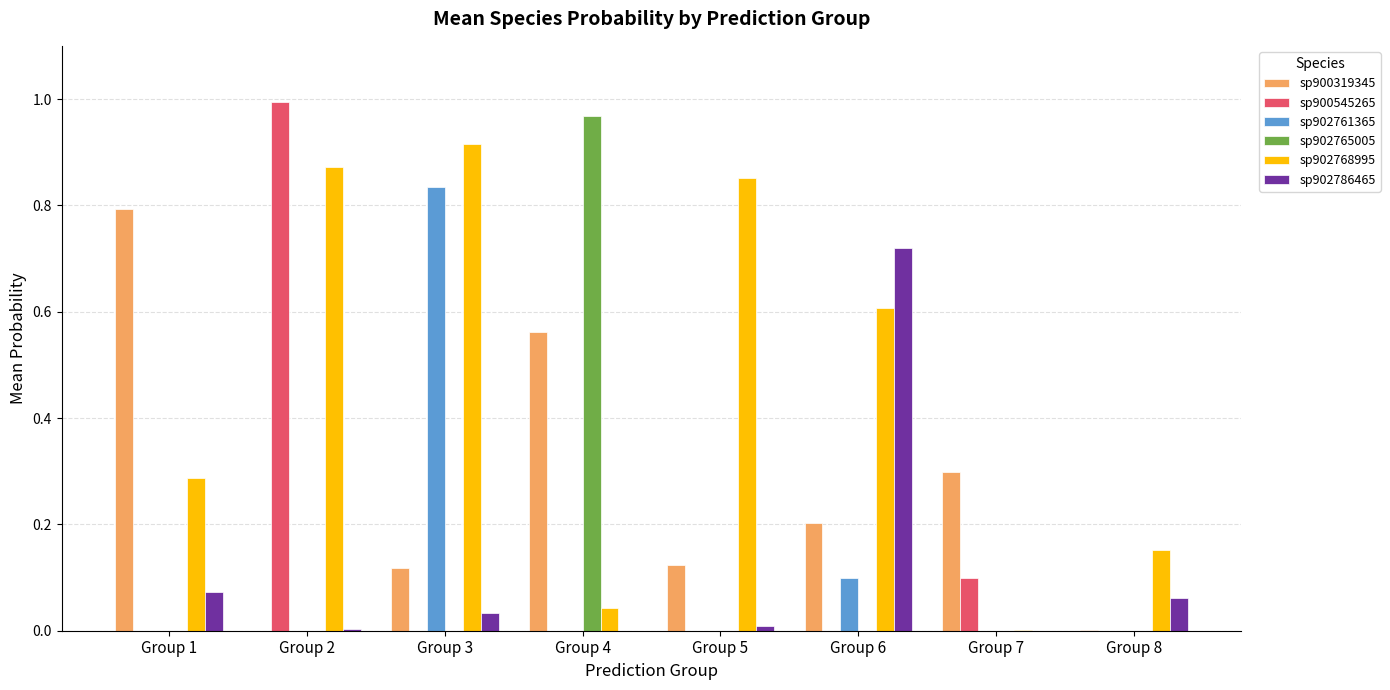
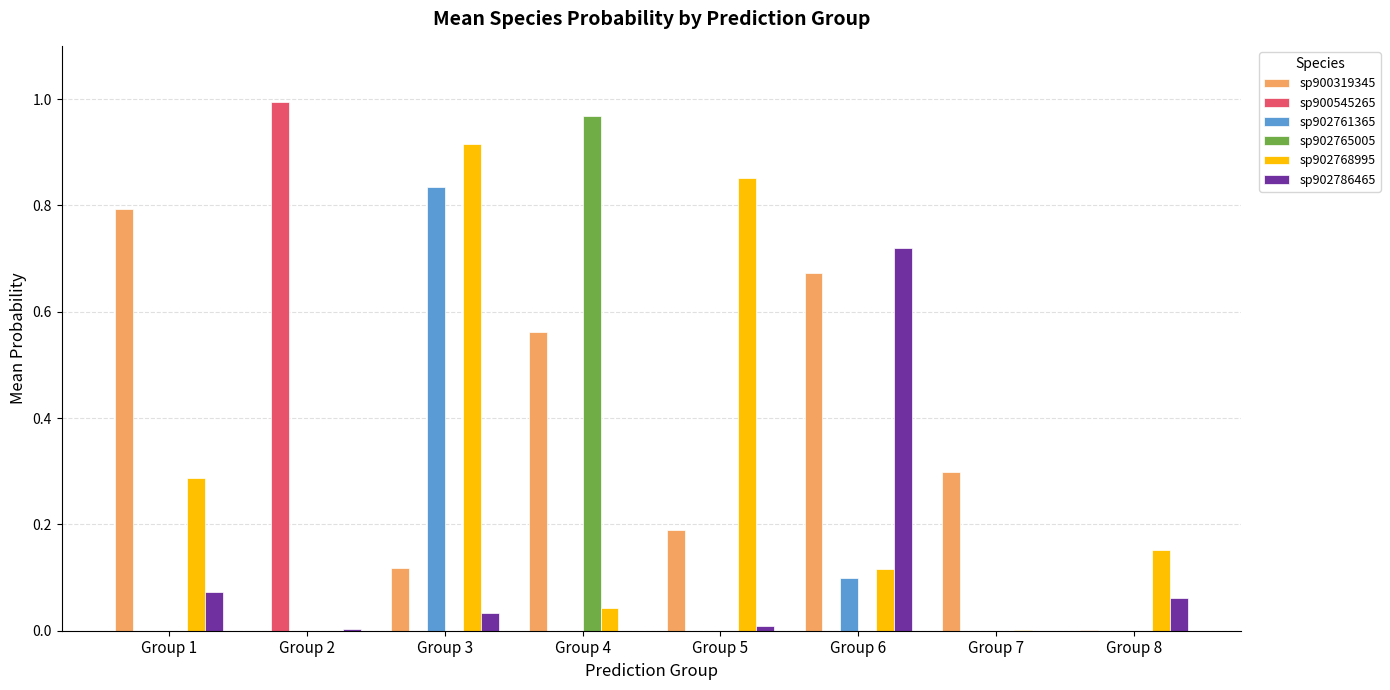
  {
    "sp900319345": {
      "Group 1": 0.79,
      "Group 2": 0.00,
      "Group 3": 0.12,
      "Group 4": 0.56,
-     "Group 5": 0.12,
-     "Group 6": 0.20,
+     "Group 5": 0.19,
+     "Group 6": 0.67,
      "Group 7": 0.30
    },
    "sp900545265": {
      "Group 1": 0.0,
      "Group 2": 0.99,
      "Group 3": 0.0,
      "Group 4": 0.0,
      "Group 5": 0.0,
      "Group 6": 0.0,
-     "Group 7": 0.1,
+     "Group 7": 0.0,
      "Group 8": 0.0
    },
    "sp902761365": {
      "Group 1": 0.00,
      "Group 2": 0.00,
      "Group 3": 0.83,
      "Group 4": 0.00,
      "Group 5": 0.00,
      "Group 6": 0.10,
      "Group 7": 0.00,
      "Group 8": 0.00
    },
    "sp902765005": {
      "Group 1": 0.00,
      "Group 2": 0.00,
      "Group 3": 0.00,
      "Group 4": 0.97,
      "Group 5": 0.00,
      "Group 6": 0.00,
      "Group 7": 0.00,
      "Group 8": 0.00
    },
    "sp902768995": {
      "Group 1": 0.29,
-     "Group 2": 0.87,
+     "Group 2": 0.00,
      "Group 3": 0.92,
      "Group 4": 0.04,
      "Group 5": 0.85,
-     "Group 6": 0.61,
+     "Group 6": 0.12,
      "Group 8": 0.15
    },
    "sp902786465": {
      "Group 1": 0.07,
      "Group 3": 0.03,
      "Group 4": 0.00,
      "Group 5": 0.01,
      "Group 6": 0.72,
      "Group 7": 0.00,
      "Group 8": 0.06
    }
  }
